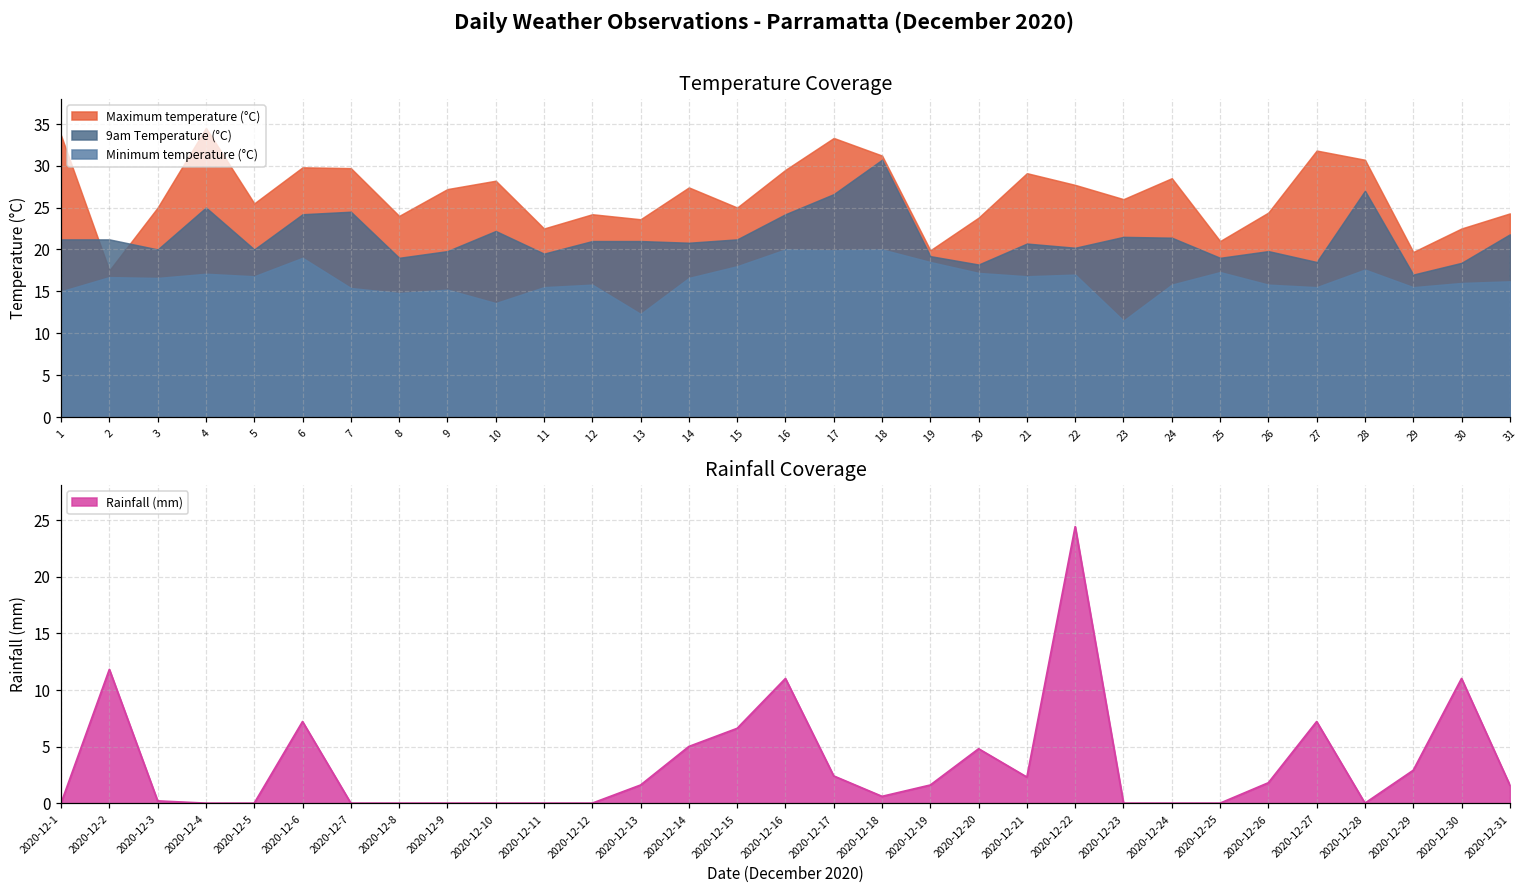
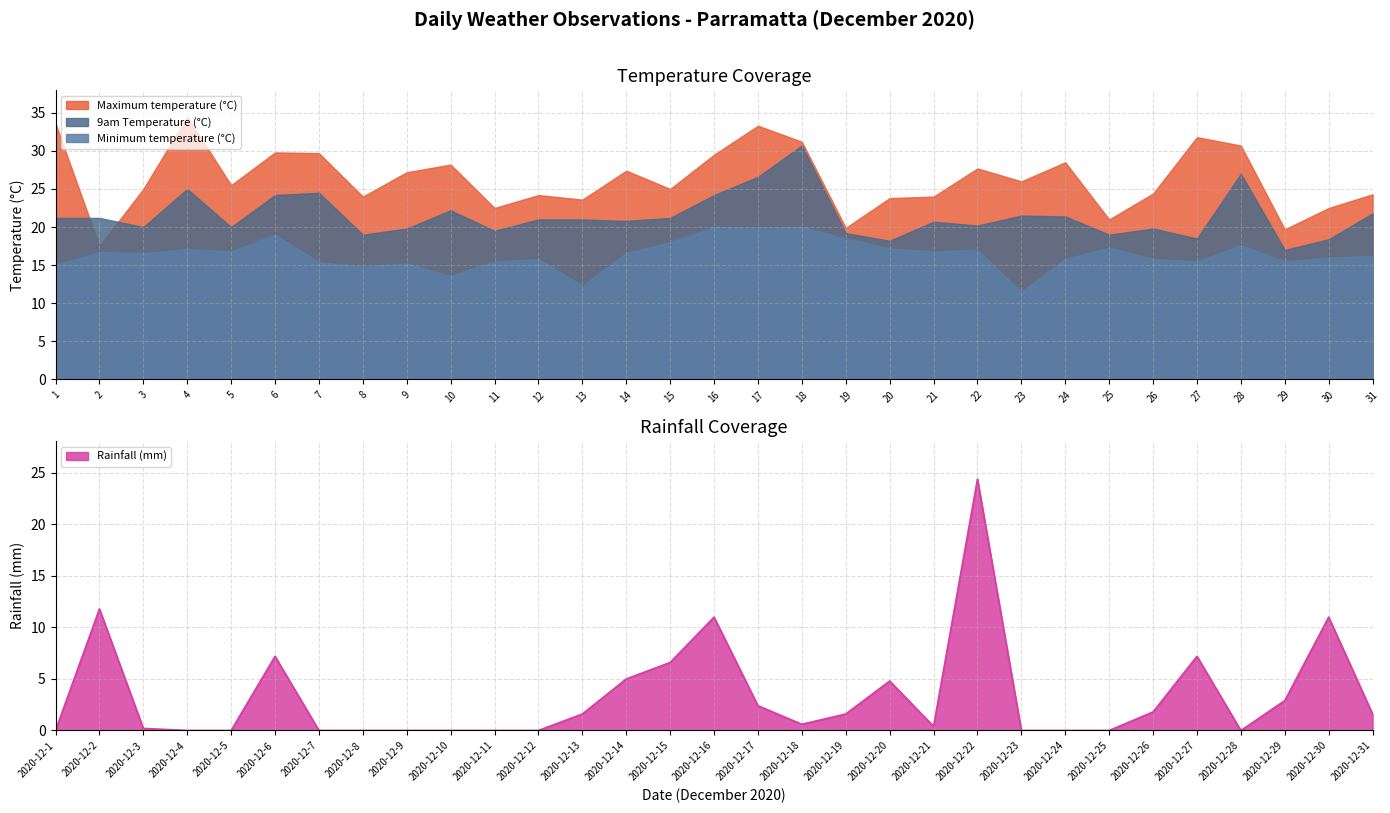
  {
    "Temperature Coverage": {
      "Maximum temperature (°C)": {
        "1": 34,
        "2": 18,
        "3": 25,
        "5": 26,
        "6": 30,
        "7": 30,
        "8": 24,
        "9": 27,
        "10": 28,
        "11": 23,
        "12": 24,
        "13": 24,
        "14": 27,
        "15": 25,
        "16": 30,
        "17": 33,
        "18": 31,
        "19": 20,
        "20": 24,
-       "21": 29,
+       "21": 24,
        "22": 28,
        "23": 26,
        "24": 29,
        "25": 21,
        "26": 24,
        "27": 32,
        "28": 31,
        "29": 20,
        "30": 23,
        "31": 24
      }
    },
    "Rainfall Coverage": {
      "2020-12-1": 0.0,
      "2020-12-2": 11.8,
      "2020-12-3": 0.2,
      "2020-12-4": 0.0,
      "2020-12-5": 0.0,
      "2020-12-6": 7.2,
      "2020-12-7": 0.0,
      "2020-12-8": 0.0,
      "2020-12-9": 0.0,
      "2020-12-10": 0.0,
      "2020-12-11": 0.0,
      "2020-12-12": 0.0,
      "2020-12-13": 1.6,
      "2020-12-14": 5.0,
      "2020-12-15": 6.6,
      "2020-12-16": 11.0,
      "2020-12-17": 2.4,
      "2020-12-18": 0.6,
      "2020-12-19": 1.6,
      "2020-12-20": 4.8,
-     "2020-12-21": 2.3,
+     "2020-12-21": 0.4,
      "2020-12-22": 24.4,
      "2020-12-23": 0.0,
      "2020-12-24": 0.0,
      "2020-12-25": 0.0,
      "2020-12-26": 1.8,
      "2020-12-27": 7.2,
      "2020-12-28": 0.0,
      "2020-12-29": 2.9,
      "2020-12-30": 11.0,
      "2020-12-31": 1.6
    }
  }
